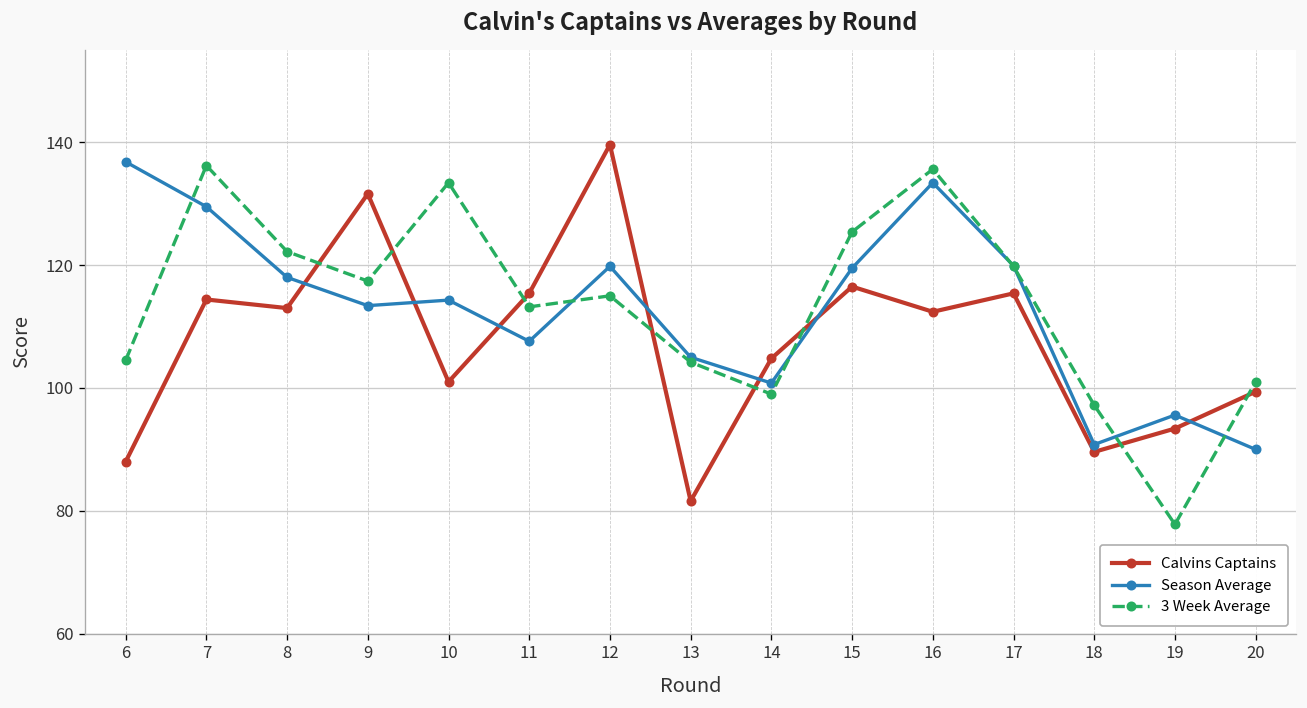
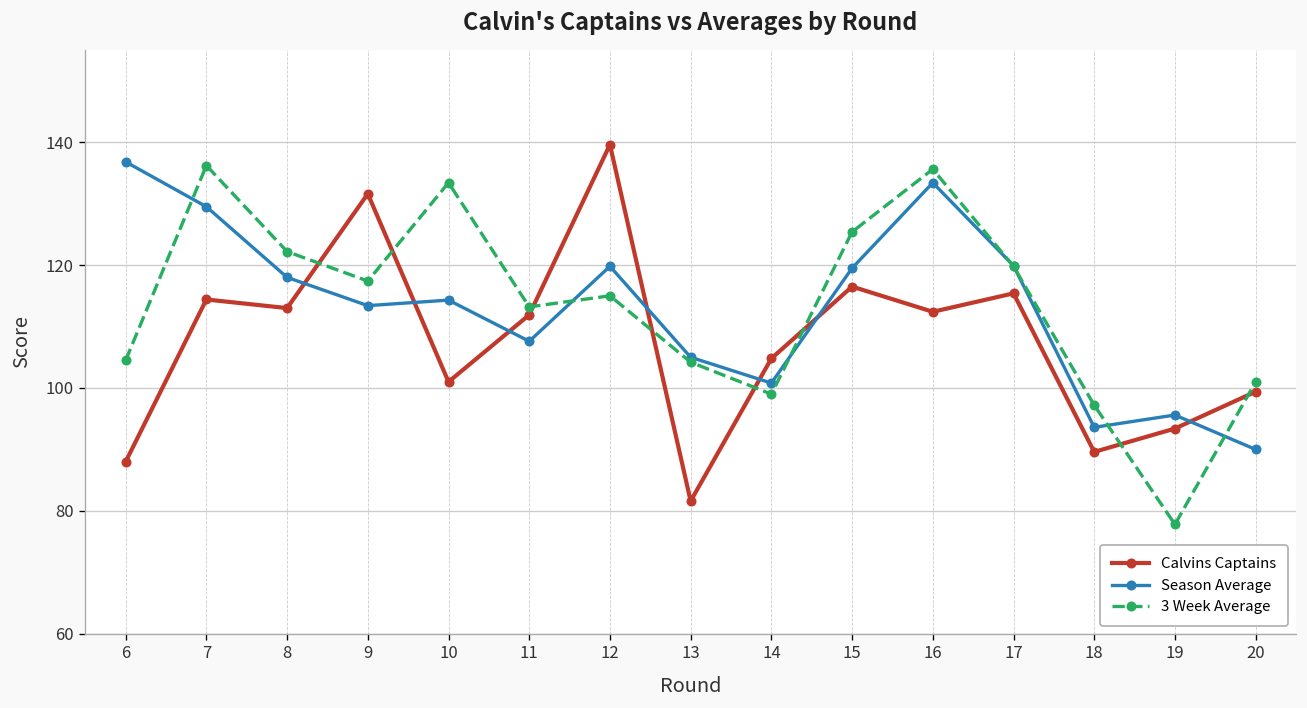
  {
    "Calvins Captains": {
      "6": 88,
      "7": 114,
      "8": 113,
      "9": 132,
      "10": 101,
-     "11": 115,
+     "11": 112,
      "12": 140,
      "13": 82,
      "14": 105,
      "15": 117,
      "16": 112,
      "17": 115,
      "18": 90,
      "19": 93,
      "20": 99
    },
    "Season Average": {
      "6": 137,
      "7": 130,
      "8": 118,
      "9": 113,
      "10": 114,
      "11": 108,
      "12": 120,
      "13": 105,
      "14": 101,
      "15": 120,
      "16": 133,
-     "18": 91,
+     "18": 94,
      "19": 96,
      "20": 90
    },
    "3 Week Average": {
      "6": 105,
      "7": 136,
      "8": 122,
      "9": 117,
      "10": 133,
      "11": 113,
      "12": 115,
      "13": 104,
      "14": 99,
      "15": 125,
      "16": 136,
      "18": 97,
      "19": 78,
      "20": 101
    }
  }
